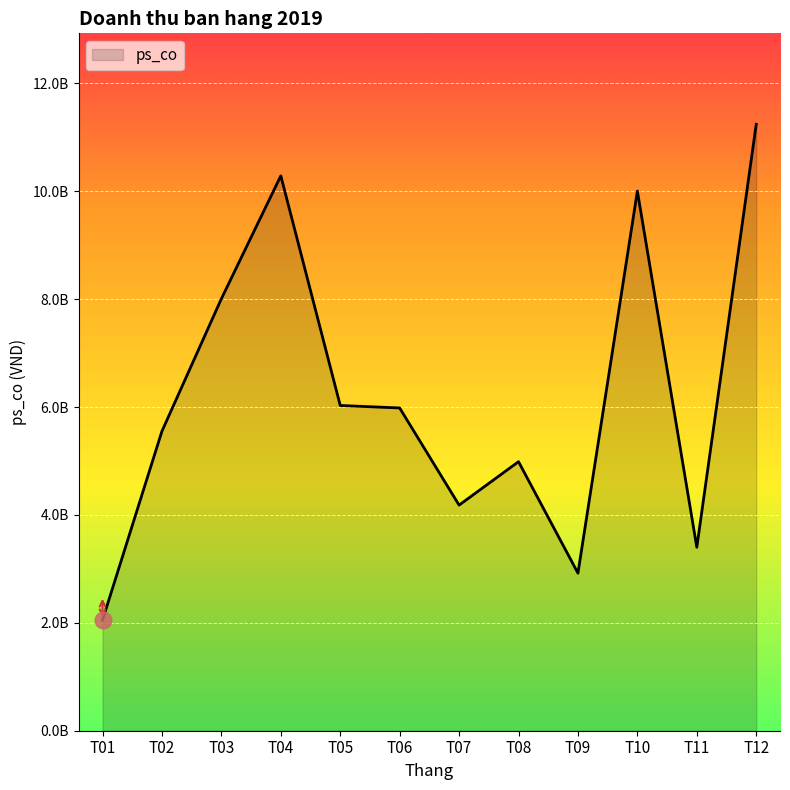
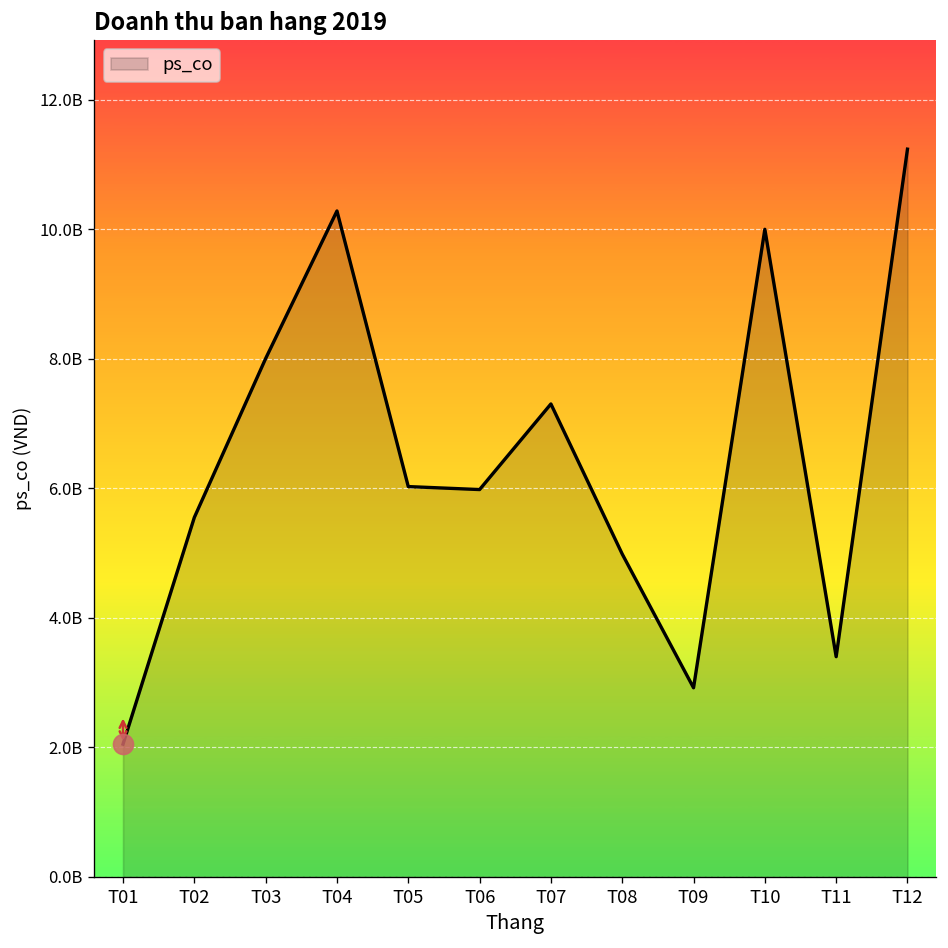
  {
    "ps_co": {
      "T02": 5600000000,
      "T03": 8000000000,
      "T04": 10300000000,
      "T05": 6000000000,
      "T06": 6000000000,
-     "T07": 4200000000,
+     "T07": 7300000000,
      "T08": 5000000000,
      "T09": 2900000000,
      "T10": 10000000000,
      "T11": 3400000000,
      "T12": 11200000000
    }
  }
